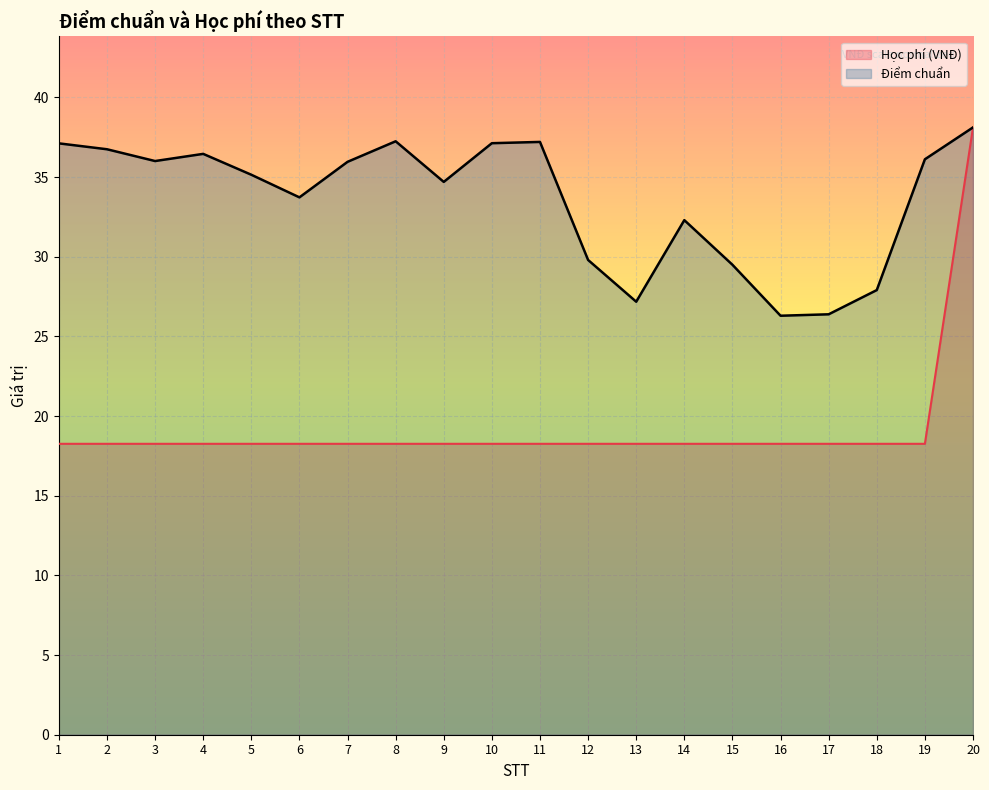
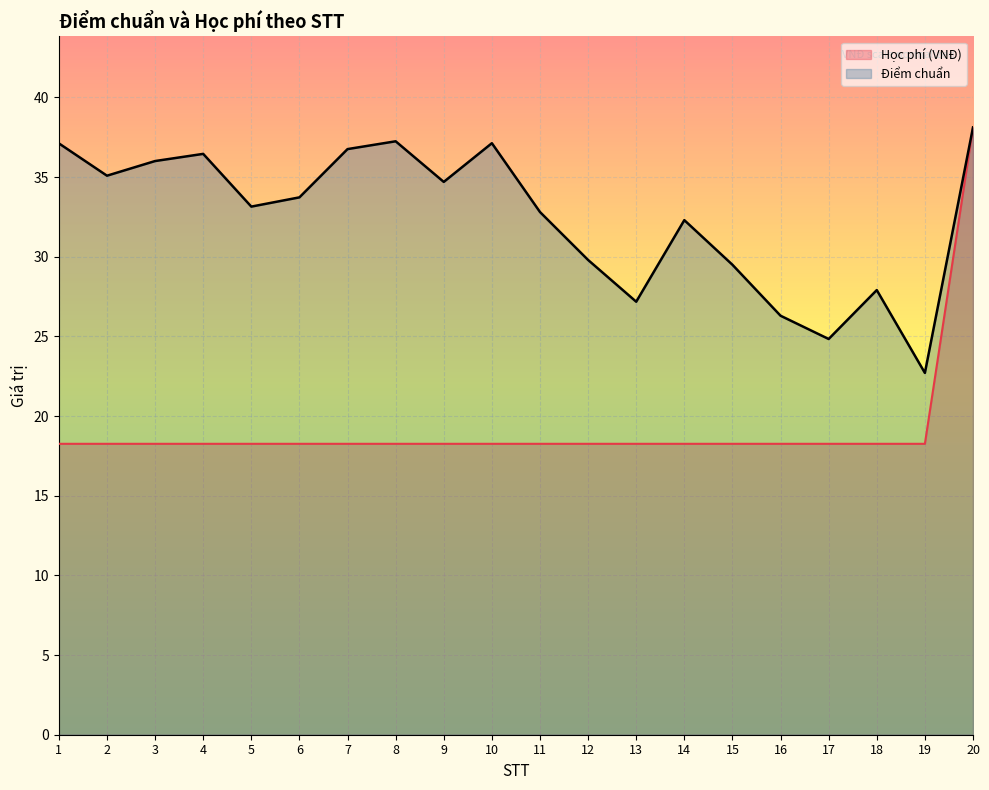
  {
    "Học phí (VNĐ)": {
      "1": 18.3,
      "2": 18.3,
      "3": 18.3,
      "4": 18.3,
      "5": 18.3,
      "6": 18.3,
      "7": 18.3,
      "8": 18.3,
      "9": 18.3,
      "10": 18.3,
      "11": 18.3,
      "12": 18.3,
      "13": 18.3,
      "14": 18.3,
      "15": 18.3,
      "16": 18.3,
      "17": 18.3,
      "18": 18.3,
      "19": 18.3
    },
    "Điểm chuẩn": {
      "1": 37.1,
-     "2": 36.8,
+     "2": 35.1,
      "3": 36.0,
      "4": 36.5,
-     "5": 35.2,
+     "5": 33.2,
      "6": 33.7,
-     "7": 36.0,
+     "7": 36.8,
      "8": 37.3,
      "9": 34.7,
      "10": 37.1,
-     "11": 37.2,
+     "11": 32.8,
      "12": 29.8,
      "13": 27.2,
      "14": 32.3,
      "15": 29.5,
      "16": 26.3,
-     "17": 26.4,
+     "17": 24.8,
      "18": 27.9,
-     "19": 36.1
+     "19": 22.7
    }
  }
